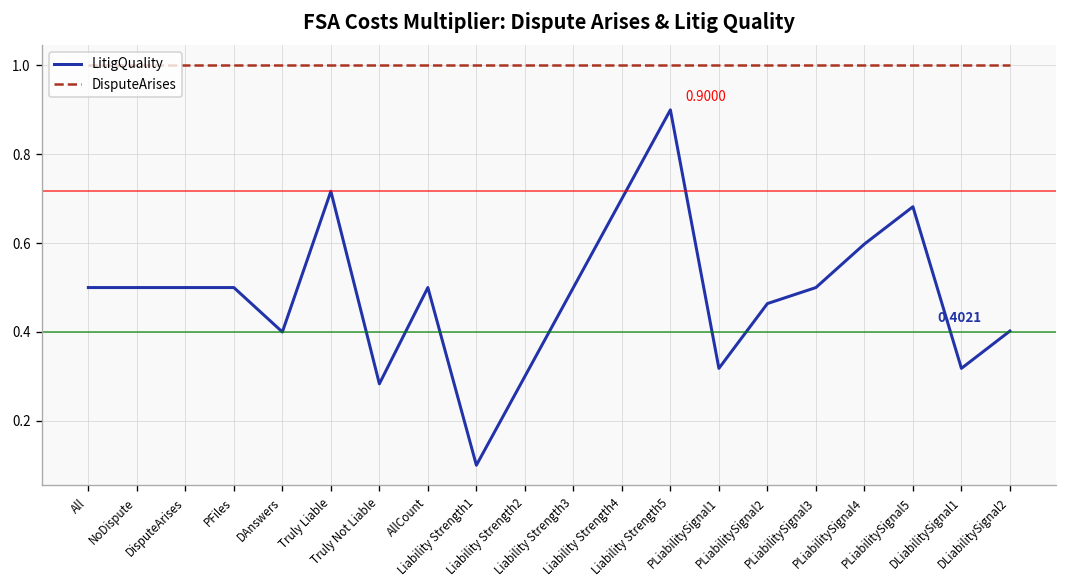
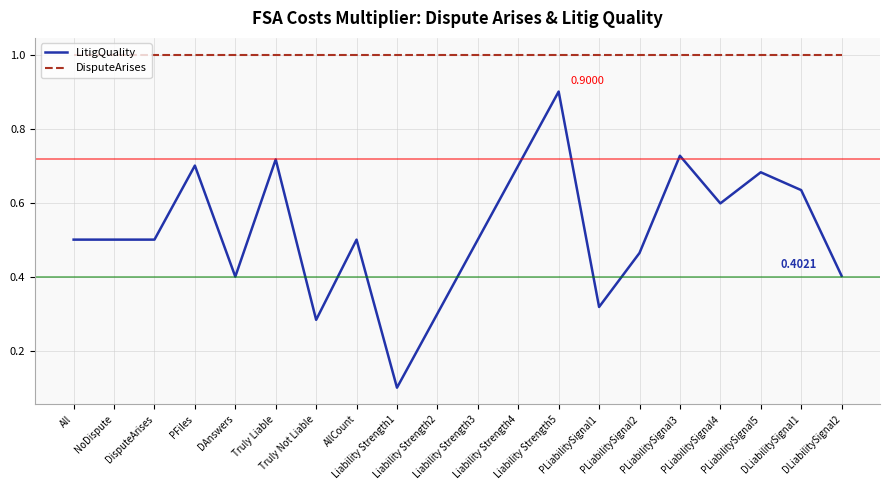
  {
    "LitigQuality": {
      "All": 0.50,
      "NoDispute": 0.50,
      "DisputeArises": 0.50,
-     "PFiles": 0.5,
+     "PFiles": 0.7,
      "DAnswers": 0.40,
      "Truly Liable": 0.72,
      "Truly Not Liable": 0.28,
      "AllCount": 0.50,
      "Liability Strength1": 0.10,
      "Liability Strength2": 0.30,
      "Liability Strength3": 0.50,
      "Liability Strength4": 0.70,
      "PLiabilitySignal1": 0.32,
      "PLiabilitySignal2": 0.46,
-     "PLiabilitySignal3": 0.50,
+     "PLiabilitySignal3": 0.73,
      "PLiabilitySignal4": 0.60,
      "PLiabilitySignal5": 0.68,
-     "DLiabilitySignal1": 0.32
+     "DLiabilitySignal1": 0.63
    },
    "DisputeArises": {
      "DisputeArises": 1.00,
      "PFiles": 1.00,
      "DAnswers": 1.00,
      "Truly Liable": 1.00,
      "Truly Not Liable": 1.00,
      "AllCount": 1.00,
      "Liability Strength1": 1.00,
      "Liability Strength2": 1.00,
      "Liability Strength3": 1.00,
      "Liability Strength4": 1.00,
      "Liability Strength5": 1.00,
      "PLiabilitySignal1": 1.00,
      "PLiabilitySignal2": 1.00,
      "PLiabilitySignal3": 1.00,
      "PLiabilitySignal4": 1.00,
      "PLiabilitySignal5": 1.00,
      "DLiabilitySignal1": 1.00,
      "DLiabilitySignal2": 1.00
    }
  }
